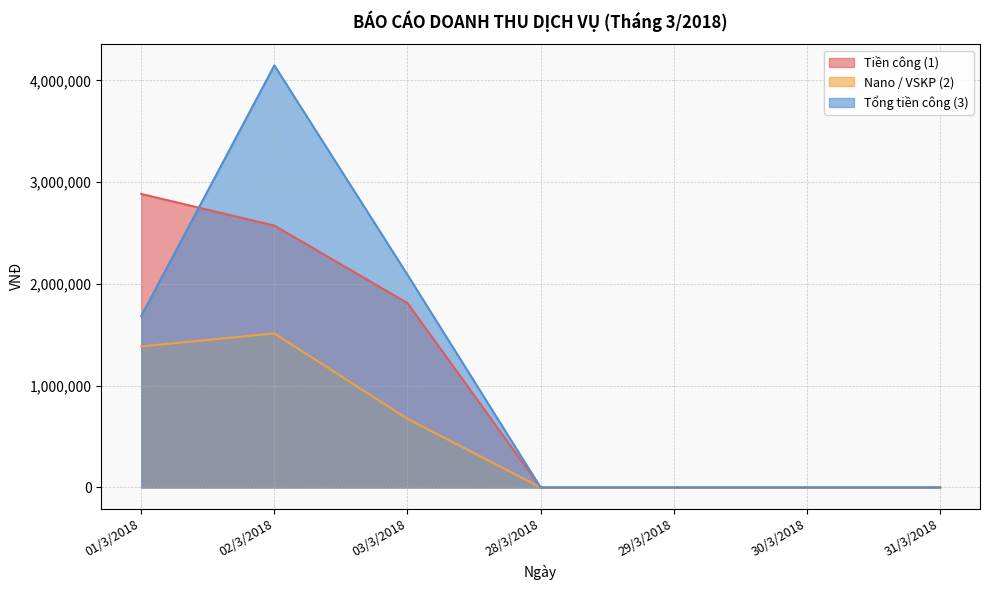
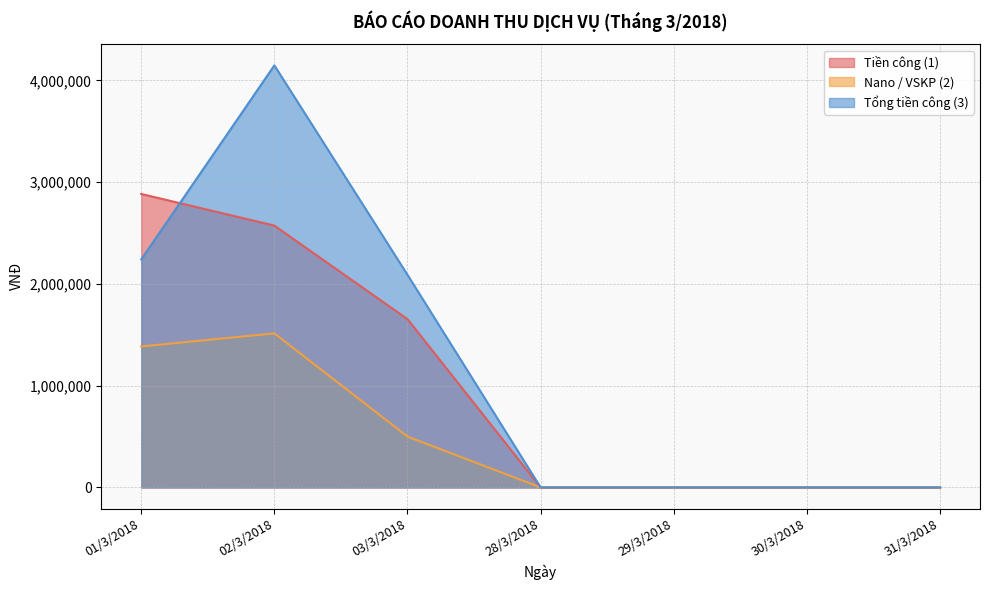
  {
    "Tiền công (1)": {
      "01/3/2018": "2,880,000",
      "02/3/2018": "2,570,000",
-     "03/3/2018": "1,810,000"
+     "03/3/2018": "1,650,000"
    },
    "Nano / VSKP (2)": {
      "01/3/2018": "1,390,000",
      "02/3/2018": "1,510,000",
-     "03/3/2018": "670,000"
+     "03/3/2018": "500,000"
    },
    "Tổng tiền công (3)": {
-     "01/3/2018": "1,680,000",
+     "01/3/2018": "2,240,000",
      "02/3/2018": "4,150,000",
      "03/3/2018": "2,090,000"
    }
  }
